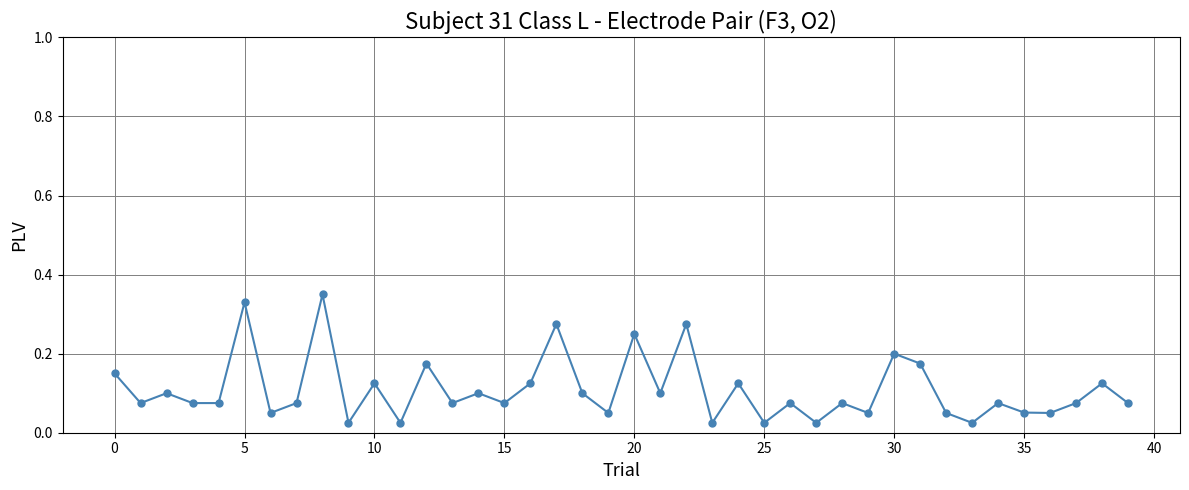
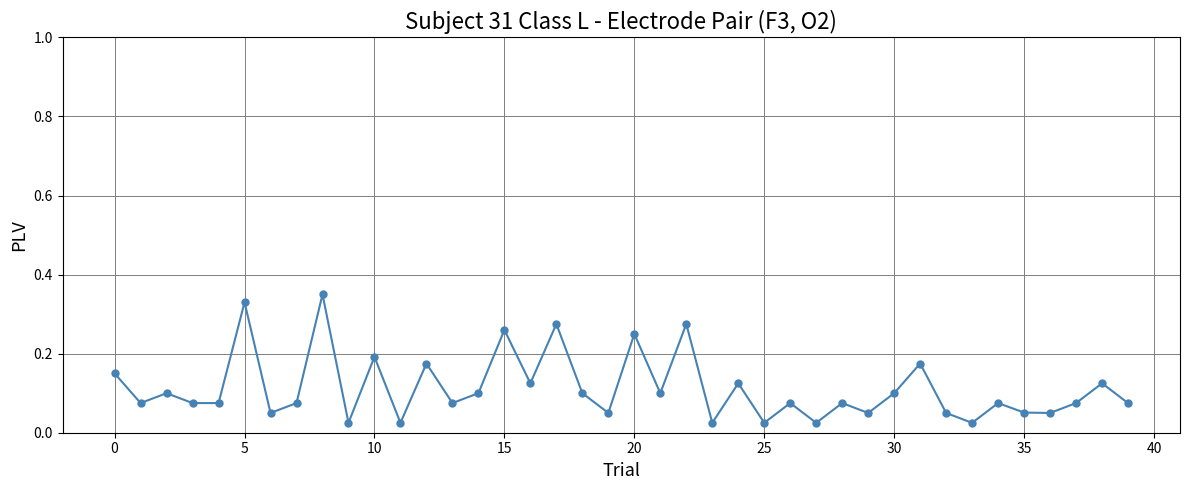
  {
    "0": 0.15,
    "5": 0.33,
-   "10": 0.13,
-   "15": 0.08,
+   "10": 0.19,
+   "15": 0.26,
    "20": 0.25,
    "25": 0.03,
-   "30": 0.2,
+   "30": 0.1,
    "35": 0.05
  }
